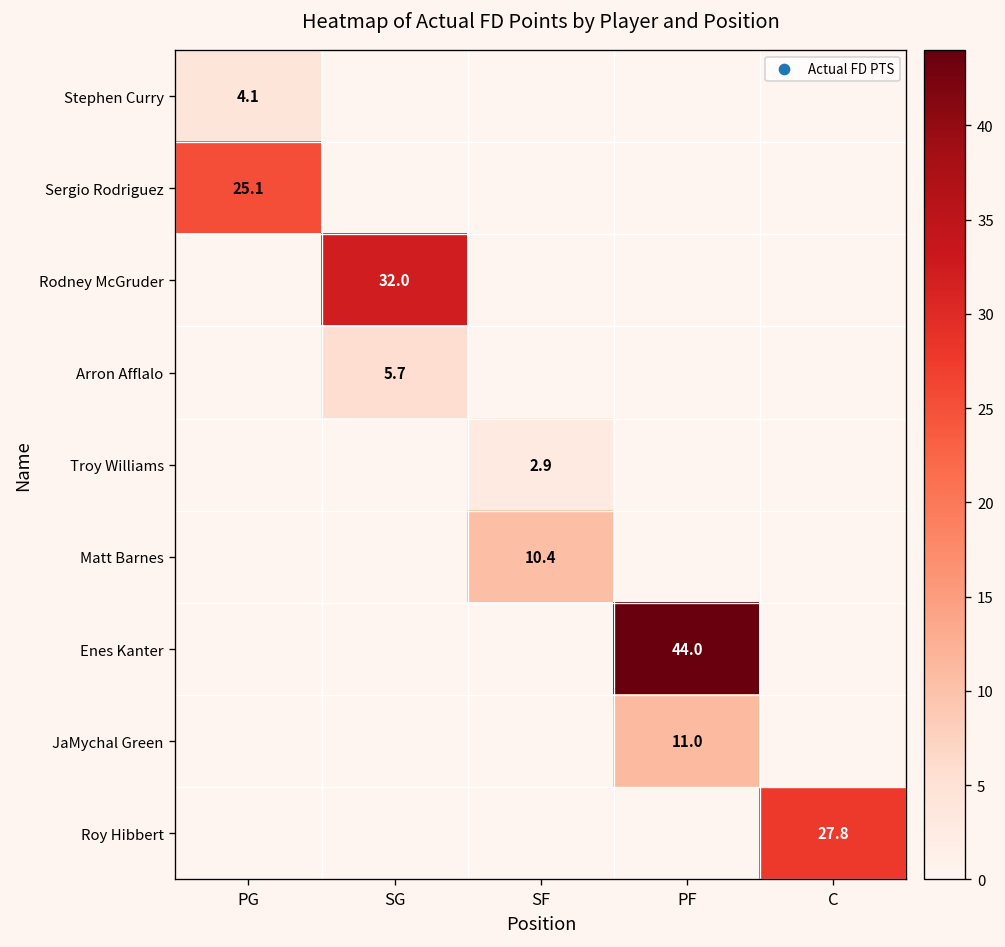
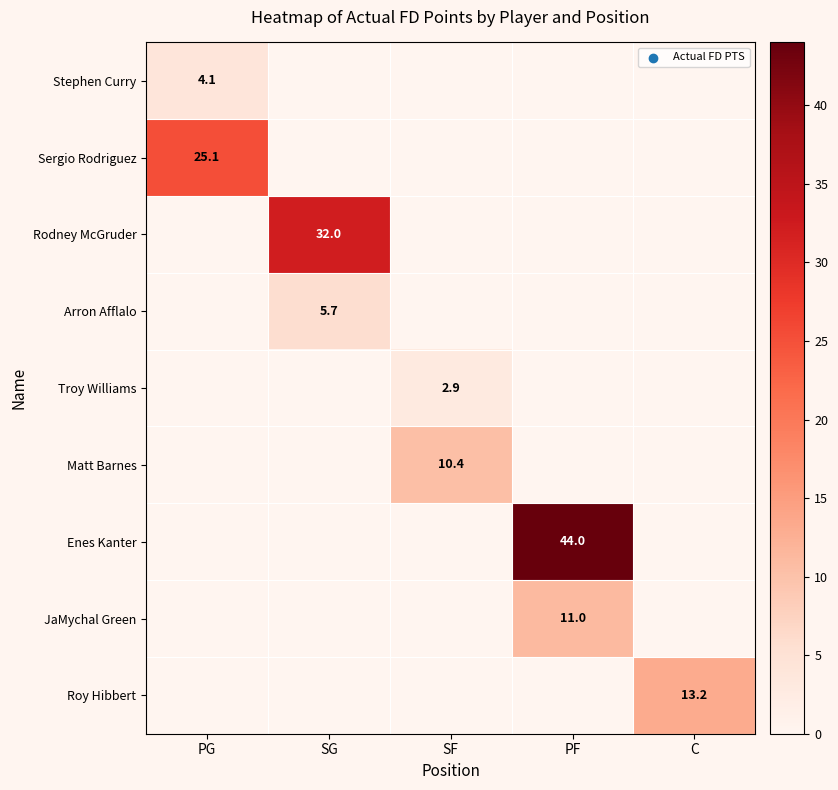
  {
    "Stephen Curry": {
      "PG": 4.1
    },
    "Sergio Rodriguez": {
      "PG": 25.1
    },
    "Rodney McGruder": {
      "SG": 32.0
    },
    "Arron Afflalo": {
      "SG": 5.7
    },
    "Troy Williams": {
      "SF": 2.9
    },
    "Matt Barnes": {
      "SF": 10.4
    },
    "Enes Kanter": {
      "PF": 44.0
    },
    "JaMychal Green": {
      "PF": 11.0
    },
    "Roy Hibbert": {
-     "C": 27.8
+     "C": 13.2
    }
  }
